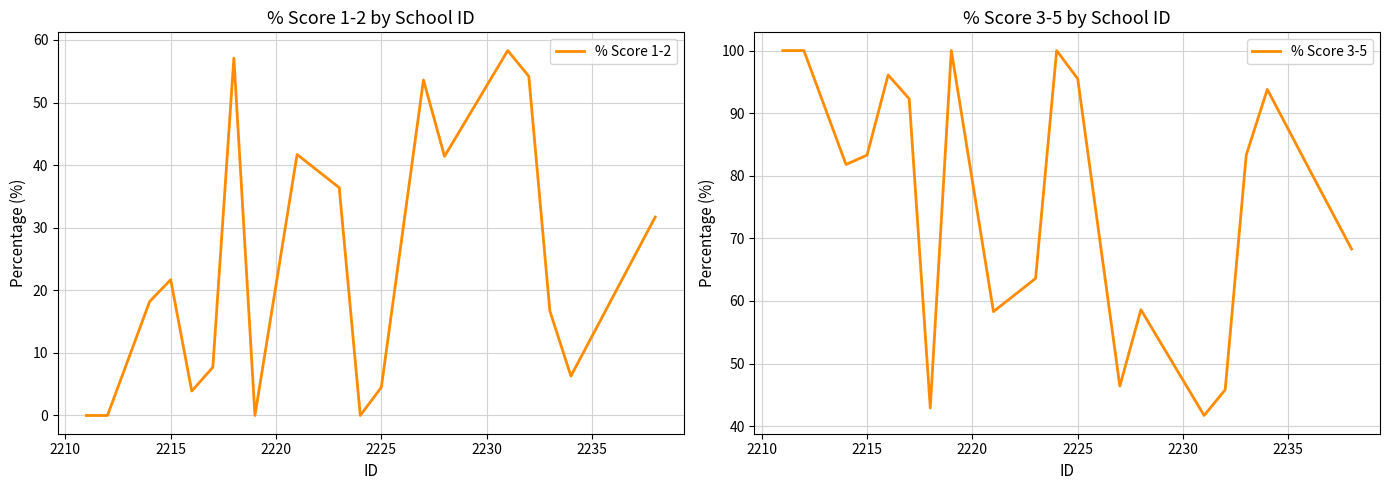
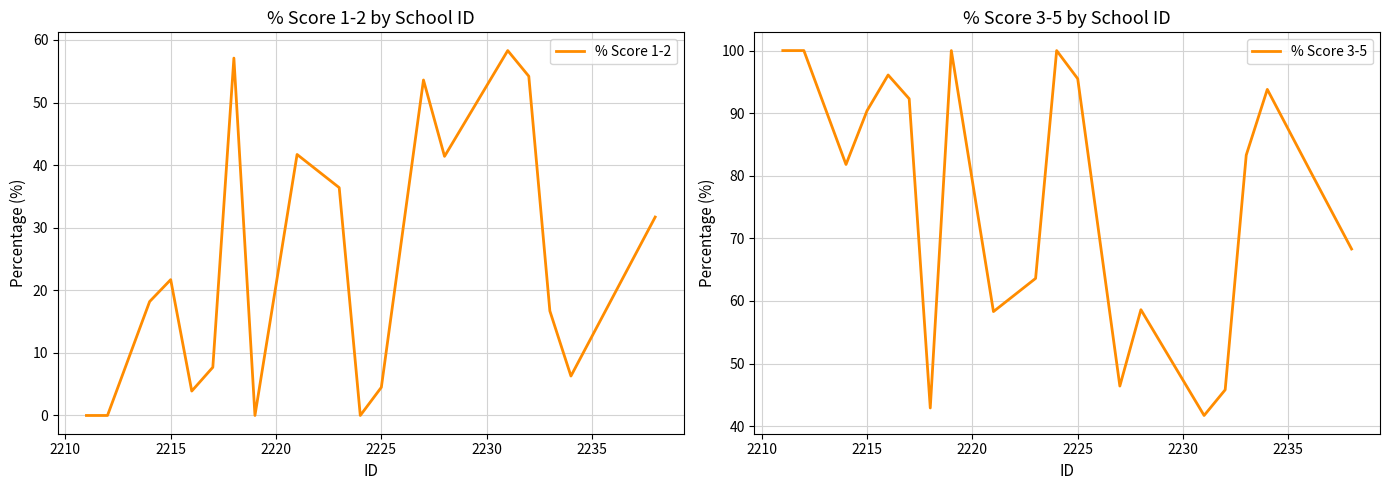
  {
    "% Score 1-2 by School ID": {
      "2215": 22,
      "2225": 5
    },
    "% Score 3-5 by School ID": {
-     "2215": 83,
+     "2215": 90,
      "2225": 96
    }
  }
